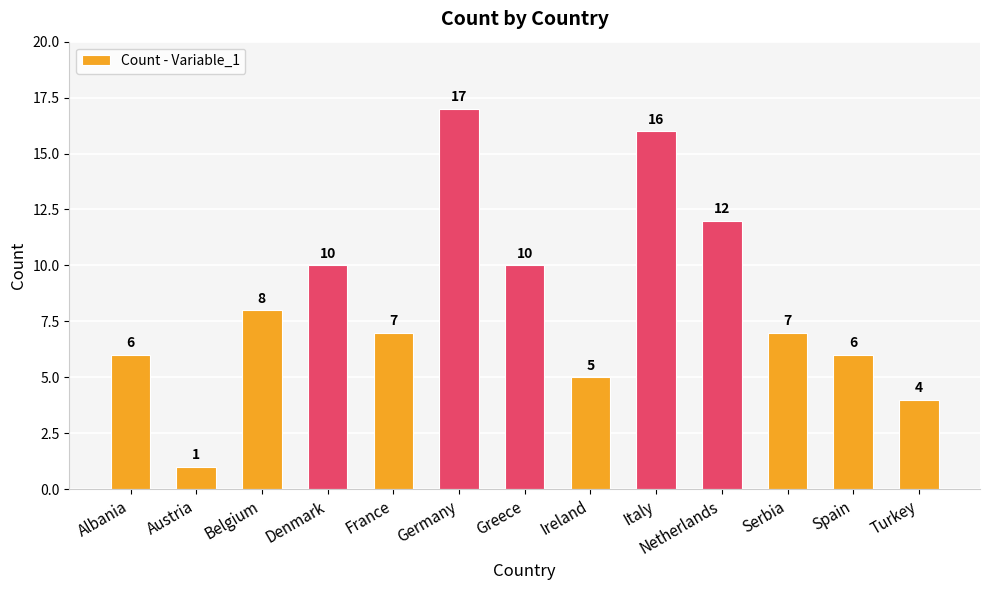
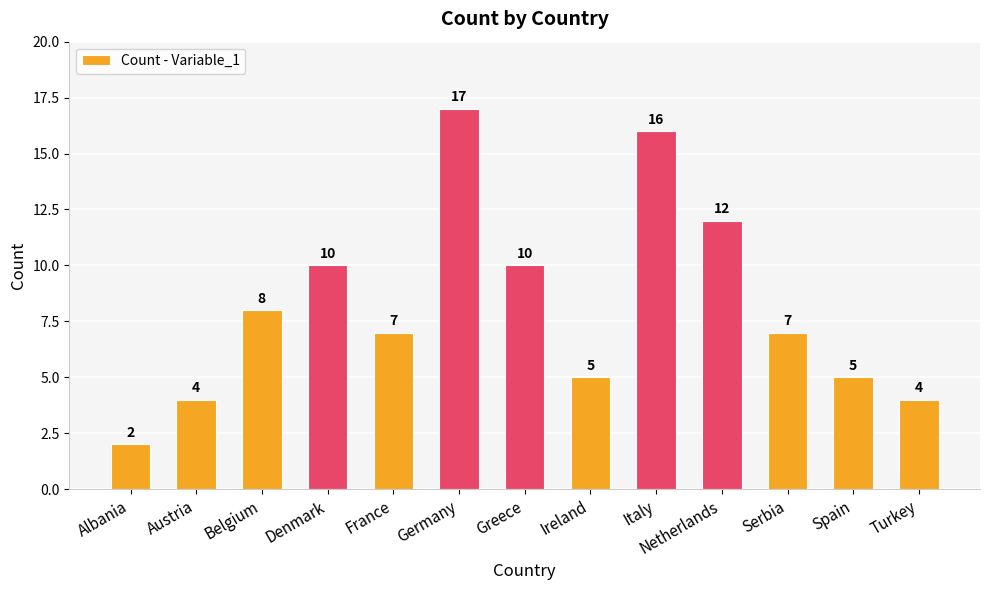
  {
-   "Albania": 6,
-   "Austria": 1,
+   "Albania": 2,
+   "Austria": 4,
    "Belgium": 8,
    "Denmark": 10,
    "France": 7,
    "Germany": 17,
    "Greece": 10,
    "Ireland": 5,
    "Italy": 16,
    "Netherlands": 12,
    "Serbia": 7,
-   "Spain": 6,
+   "Spain": 5,
    "Turkey": 4
  }
